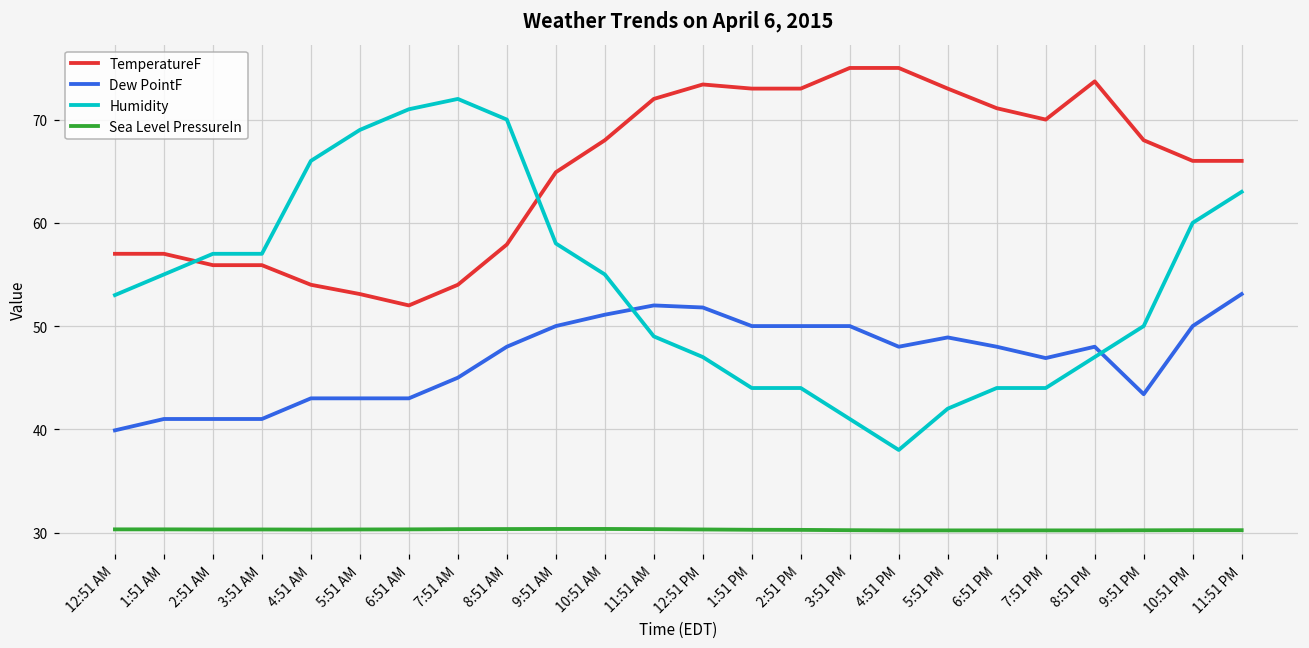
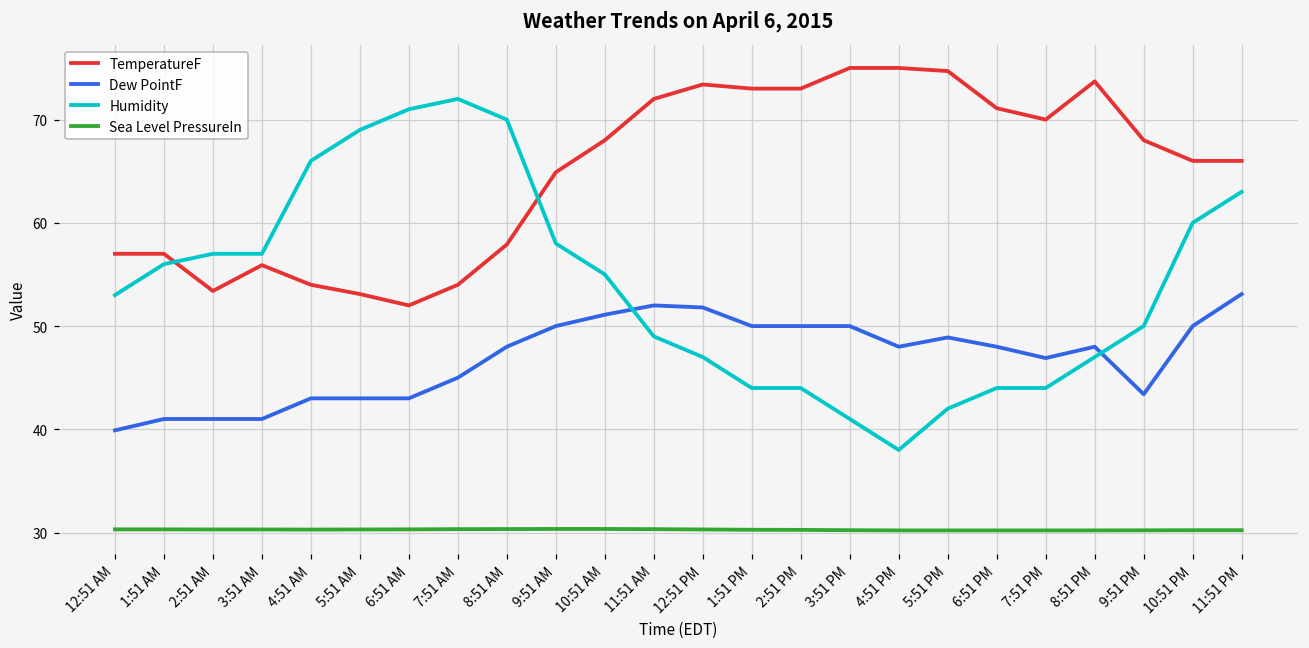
  {
    "TemperatureF": {
      "12:51 AM": 57,
      "1:51 AM": 57,
-     "2:51 AM": 56,
+     "2:51 AM": 53,
      "3:51 AM": 56,
      "4:51 AM": 54,
      "5:51 AM": 53,
      "6:51 AM": 52,
      "7:51 AM": 54,
      "8:51 AM": 58,
      "9:51 AM": 65,
      "10:51 AM": 68,
      "11:51 AM": 72,
      "12:51 PM": 73,
      "1:51 PM": 73,
      "2:51 PM": 73,
      "3:51 PM": 75,
      "4:51 PM": 75,
-     "5:51 PM": 73,
+     "5:51 PM": 75,
      "6:51 PM": 71,
      "7:51 PM": 70,
      "8:51 PM": 74,
      "9:51 PM": 68,
      "10:51 PM": 66,
      "11:51 PM": 66
    },
    "Dew PointF": {
      "12:51 AM": 40,
      "1:51 AM": 41,
      "2:51 AM": 41,
      "3:51 AM": 41,
      "4:51 AM": 43,
      "5:51 AM": 43,
      "6:51 AM": 43,
      "7:51 AM": 45,
      "8:51 AM": 48,
      "9:51 AM": 50,
      "10:51 AM": 51,
      "11:51 AM": 52,
      "12:51 PM": 52,
      "1:51 PM": 50,
      "2:51 PM": 50,
      "3:51 PM": 50,
      "4:51 PM": 48,
      "5:51 PM": 49,
      "6:51 PM": 48,
      "7:51 PM": 47,
      "8:51 PM": 48,
      "9:51 PM": 43,
      "10:51 PM": 50,
      "11:51 PM": 53
    },
    "Humidity": {
      "12:51 AM": 53,
-     "1:51 AM": 55,
+     "1:51 AM": 56,
      "2:51 AM": 57,
      "3:51 AM": 57,
      "4:51 AM": 66,
      "5:51 AM": 69,
      "6:51 AM": 71,
      "7:51 AM": 72,
      "8:51 AM": 70,
      "9:51 AM": 58,
      "10:51 AM": 55,
      "11:51 AM": 49,
      "12:51 PM": 47,
      "1:51 PM": 44,
      "2:51 PM": 44,
      "3:51 PM": 41,
      "4:51 PM": 38,
      "5:51 PM": 42,
      "6:51 PM": 44,
      "7:51 PM": 44,
      "8:51 PM": 47,
      "9:51 PM": 50,
      "10:51 PM": 60,
      "11:51 PM": 63
    },
    "Sea Level PressureIn": {
      "12:51 AM": 30,
      "1:51 AM": 30,
      "2:51 AM": 30,
      "3:51 AM": 30,
      "4:51 AM": 30,
      "5:51 AM": 30,
      "6:51 AM": 30,
      "7:51 AM": 30,
      "8:51 AM": 30,
      "9:51 AM": 30,
      "10:51 AM": 30,
      "11:51 AM": 30,
      "12:51 PM": 30,
      "1:51 PM": 30,
      "2:51 PM": 30,
      "3:51 PM": 30,
      "4:51 PM": 30,
      "5:51 PM": 30,
      "6:51 PM": 30,
      "7:51 PM": 30,
      "8:51 PM": 30,
      "9:51 PM": 30,
      "10:51 PM": 30,
      "11:51 PM": 30
    }
  }
